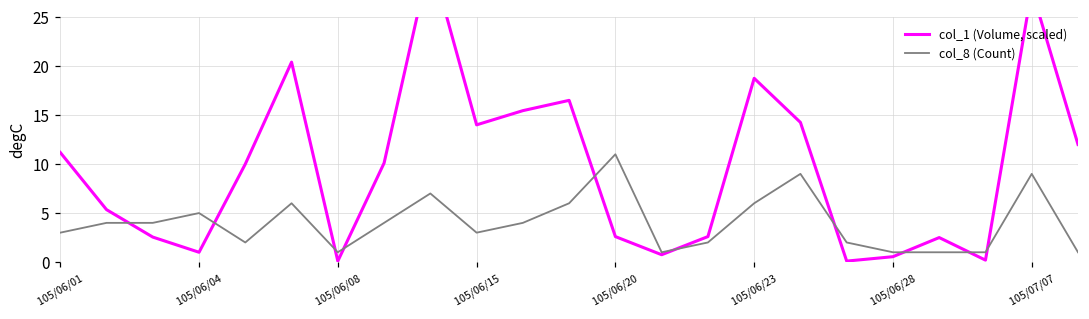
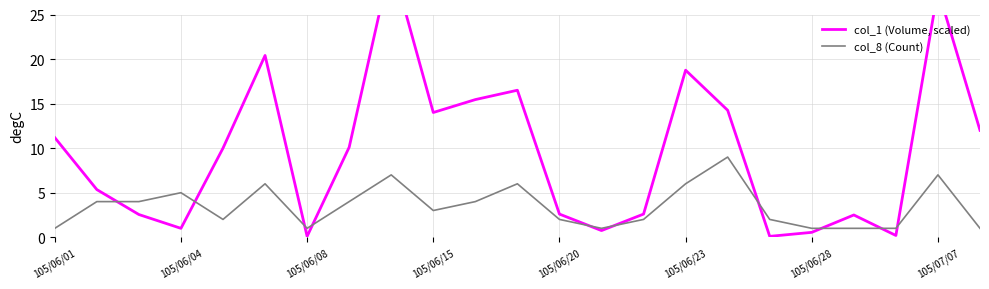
  {
    "col_1 (Volume, scaled)": {
      "105/06/01": 11,
      "105/06/04": 1,
      "105/06/08": 0,
      "105/06/15": 14,
      "105/06/20": 3,
      "105/06/23": 19,
      "105/06/28": 1
    },
    "col_8 (Count)": {
-     "105/06/01": 3,
+     "105/06/01": 1,
      "105/06/04": 5,
      "105/06/08": 1,
      "105/06/15": 3,
-     "105/06/20": 11,
+     "105/06/20": 2,
      "105/06/23": 6,
      "105/06/28": 1,
-     "105/07/07": 9
+     "105/07/07": 7
    }
  }
